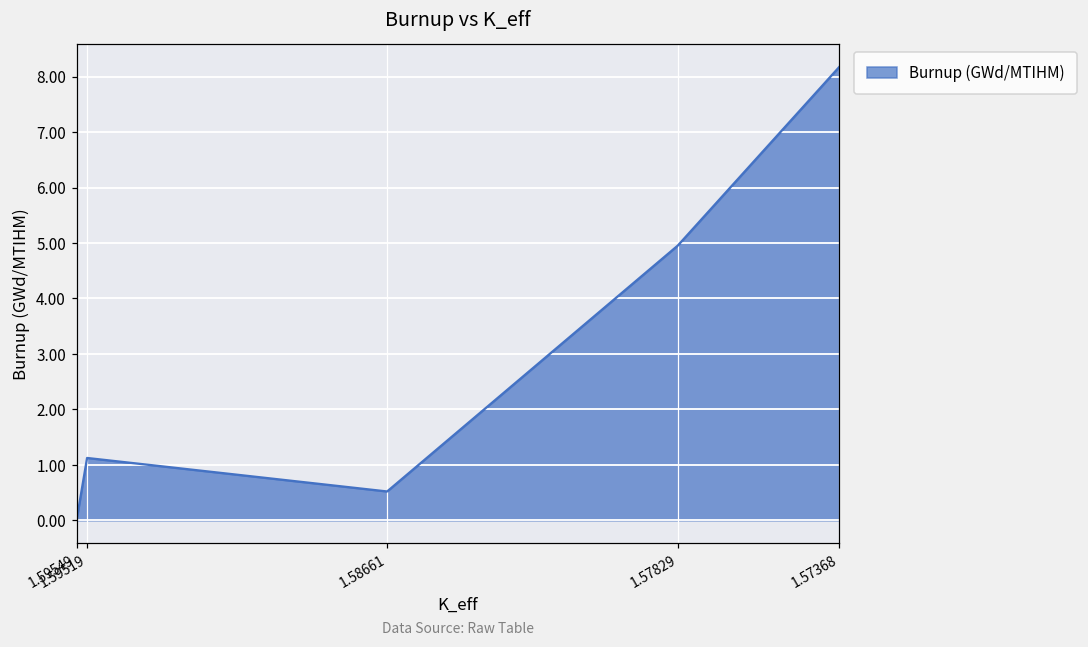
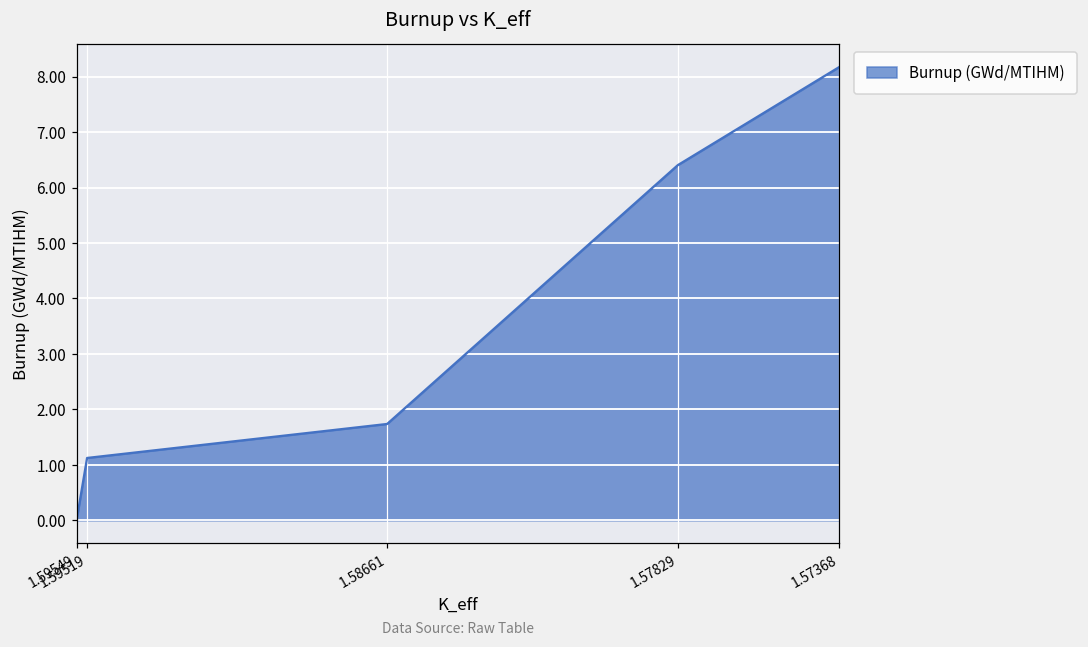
  {
    "1.59549": 0.0,
    "1.59519": 1.1,
-   "1.58661": 0.5,
-   "1.57829": 5.0,
+   "1.58661": 1.7,
+   "1.57829": 6.4,
    "1.57368": 8.2
  }
